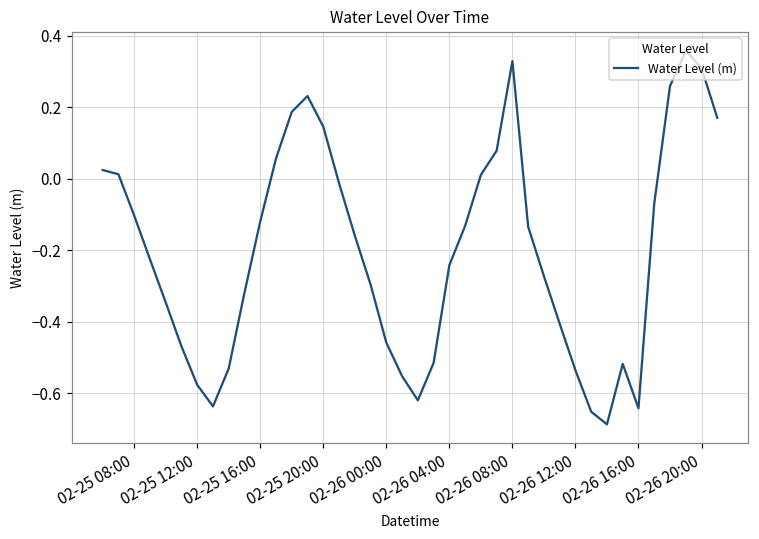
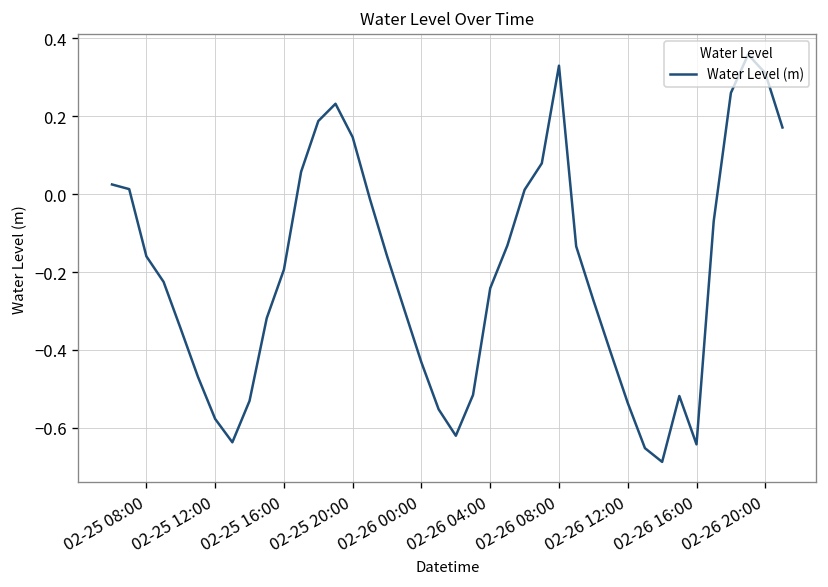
  {
-   "02-25 08:00": -0.10,
+   "02-25 08:00": -0.16,
    "02-25 12:00": -0.58,
-   "02-25 16:00": -0.12,
+   "02-25 16:00": -0.19,
    "02-25 20:00": 0.15,
-   "02-26 00:00": -0.46,
+   "02-26 00:00": -0.43,
    "02-26 04:00": -0.24,
    "02-26 08:00": 0.33,
    "02-26 12:00": -0.54,
    "02-26 16:00": -0.64
  }
